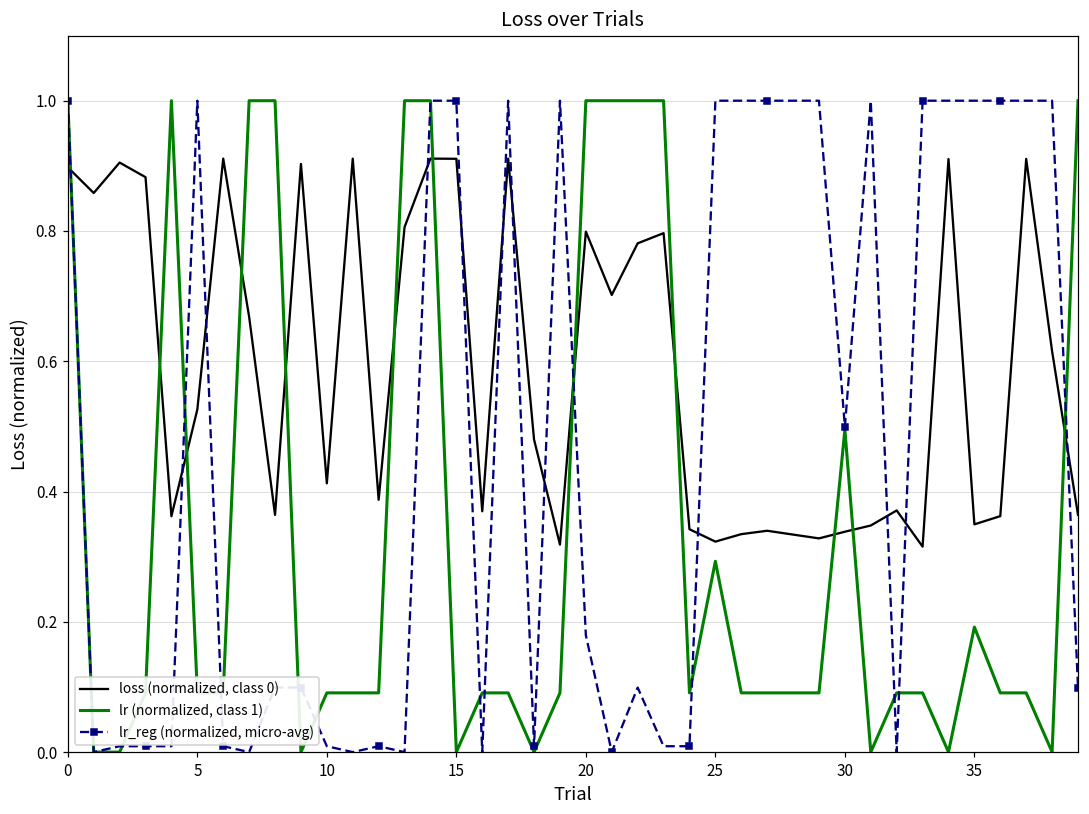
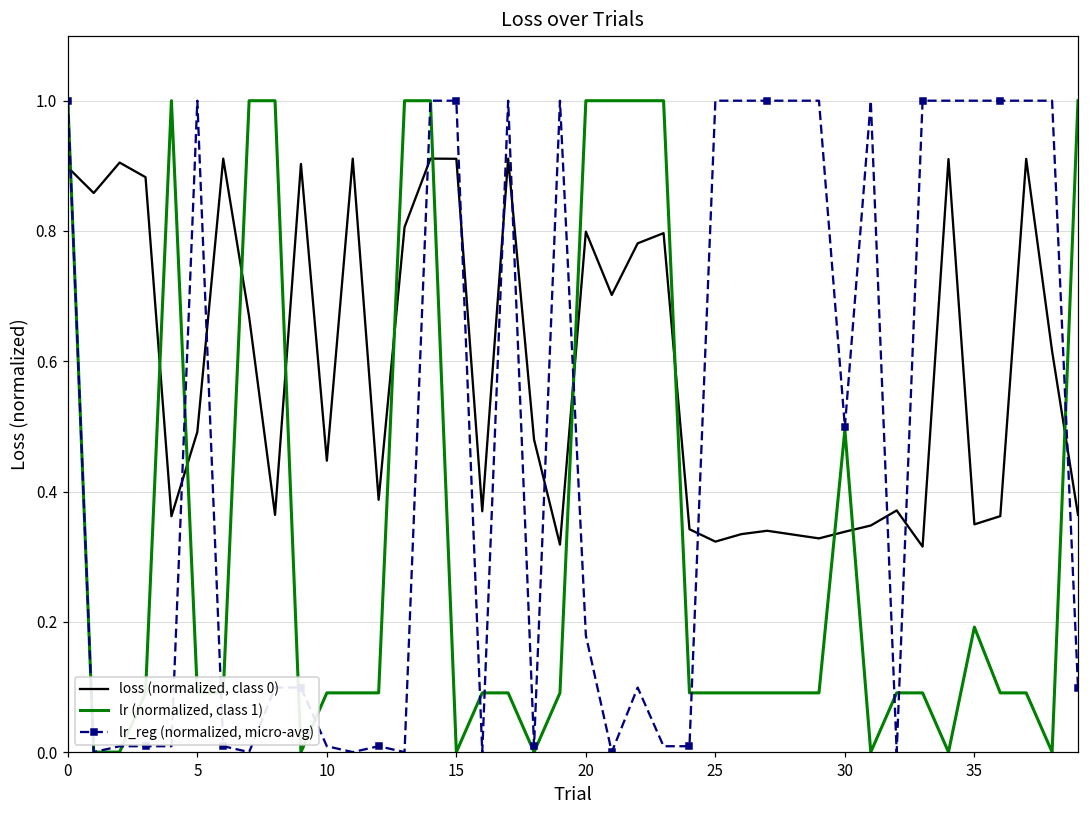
  {
    "loss (normalized, class 0)": {
      "0": 0.90,
-     "5": 0.53,
-     "10": 0.41,
+     "5": 0.49,
+     "10": 0.45,
      "15": 0.91,
      "20": 0.80,
      "25": 0.32,
      "30": 0.34,
      "35": 0.35
    },
    "lr (normalized, class 1)": {
      "10": 0.09,
      "15": 0.00,
      "20": 1.00,
-     "25": 0.29,
+     "25": 0.09,
      "30": 0.49,
      "35": 0.19
    },
    "lr_reg (normalized, micro-avg)": {
      "5": 1.00,
      "10": 0.01,
      "15": 1.00,
      "20": 0.18,
      "25": 1.00,
      "30": 0.50,
      "35": 1.00
    }
  }
